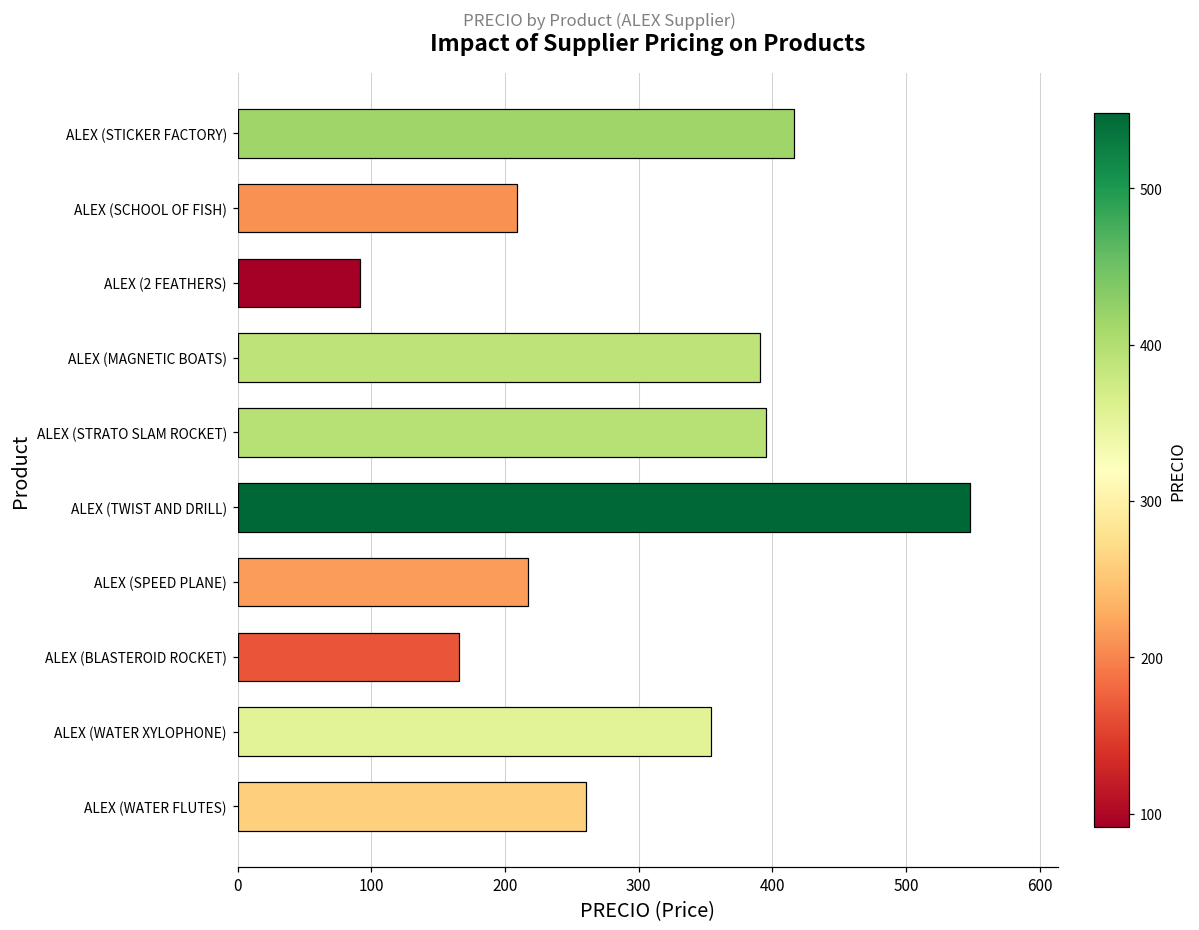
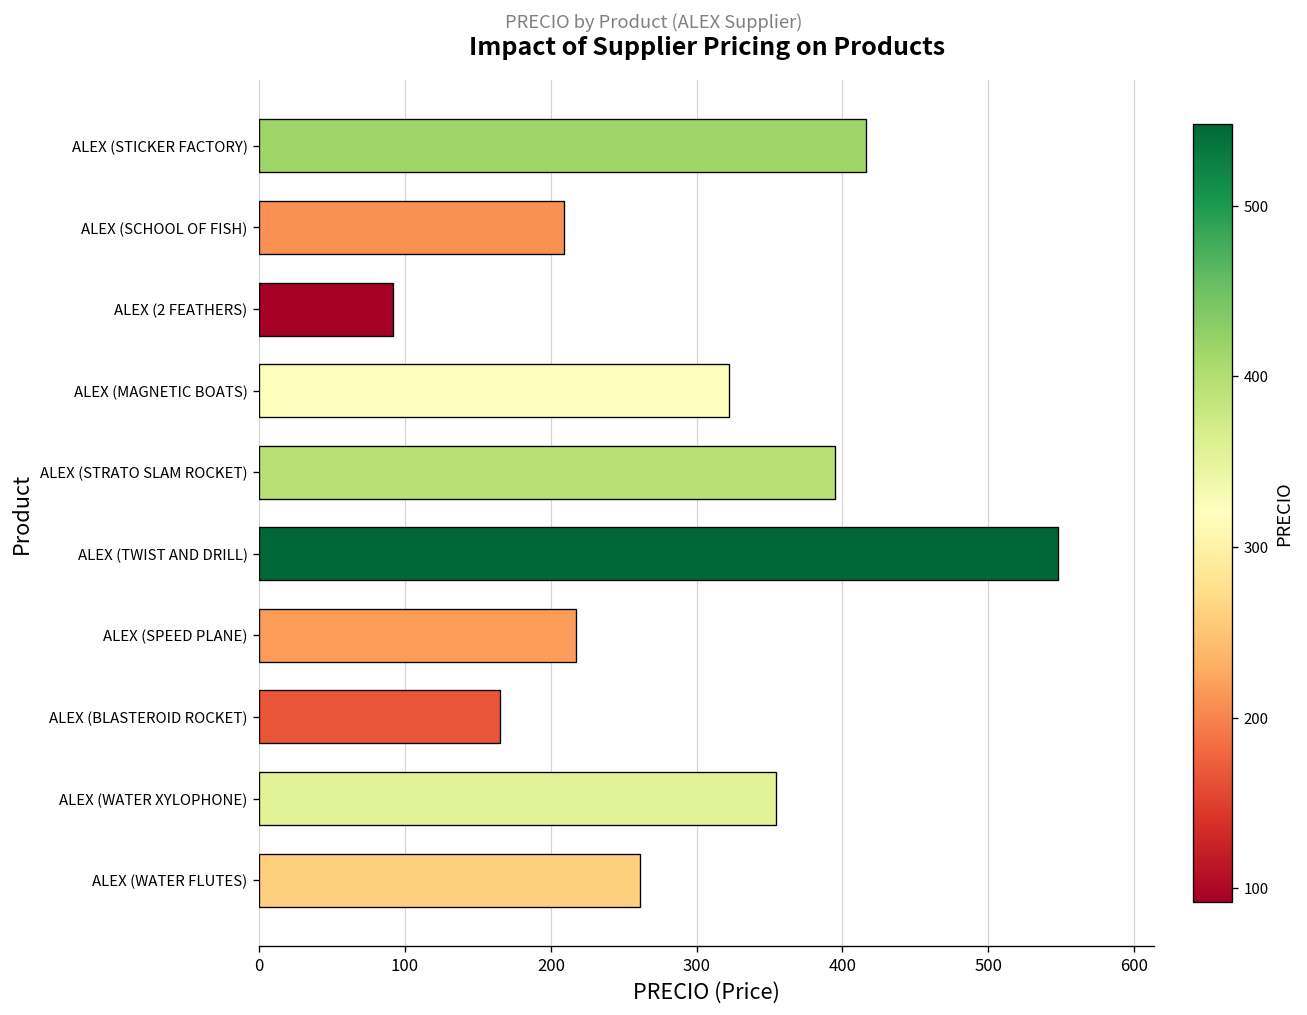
  {
    "ALEX (STICKER FACTORY)": 416,
    "ALEX (SCHOOL OF FISH)": 209,
    "ALEX (2 FEATHERS)": 92,
-   "ALEX (MAGNETIC BOATS)": 391,
+   "ALEX (MAGNETIC BOATS)": 322,
    "ALEX (STRATO SLAM ROCKET)": 395,
    "ALEX (TWIST AND DRILL)": 548,
    "ALEX (SPEED PLANE)": 218,
    "ALEX (BLASTEROID ROCKET)": 165,
    "ALEX (WATER XYLOPHONE)": 354,
    "ALEX (WATER FLUTES)": 261
  }
